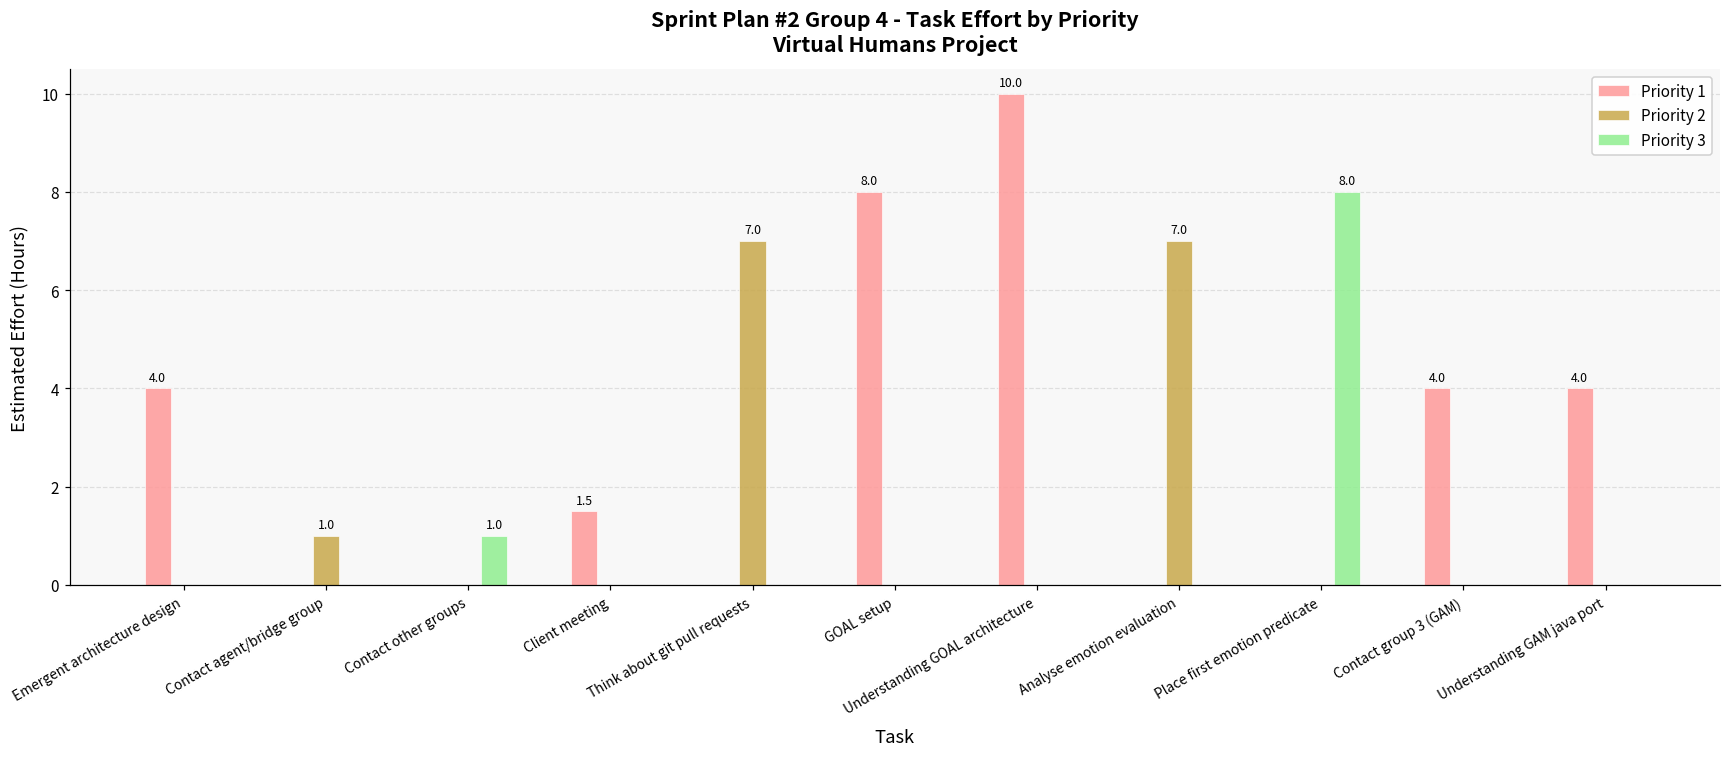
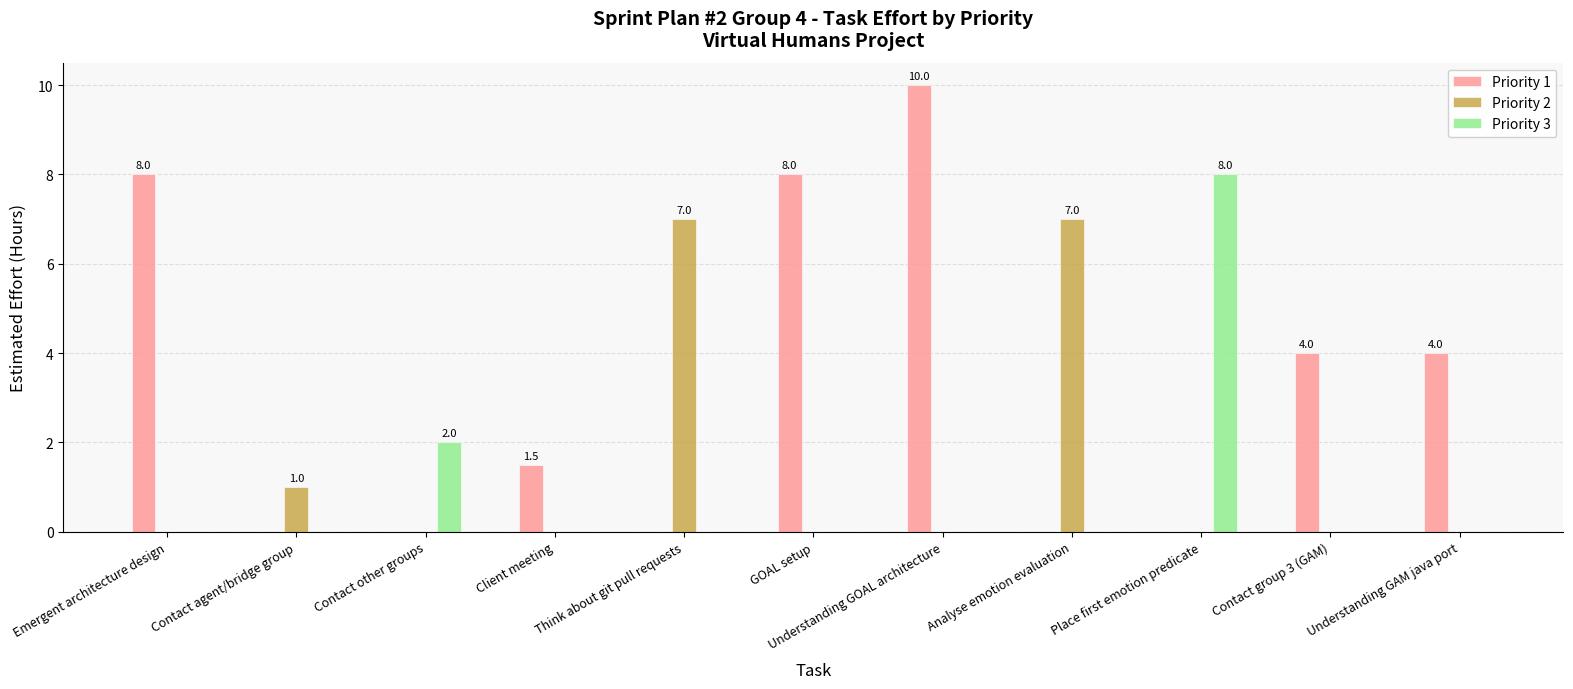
  {
    "Priority 1": {
-     "Emergent architecture design": 4.0,
+     "Emergent architecture design": 8.0,
      "Client meeting": 1.5,
      "GOAL setup": 8.0,
      "Understanding GOAL architecture": 10.0,
      "Contact group 3 (GAM)": 4.0,
      "Understanding GAM java port": 4.0
    },
    "Priority 2": {
      "Contact agent/bridge group": 1.0,
      "Think about git pull requests": 7.0,
      "Analyse emotion evaluation": 7.0
    },
    "Priority 3": {
-     "Contact other groups": 1.0,
+     "Contact other groups": 2.0,
      "Place first emotion predicate": 8.0
    }
  }
